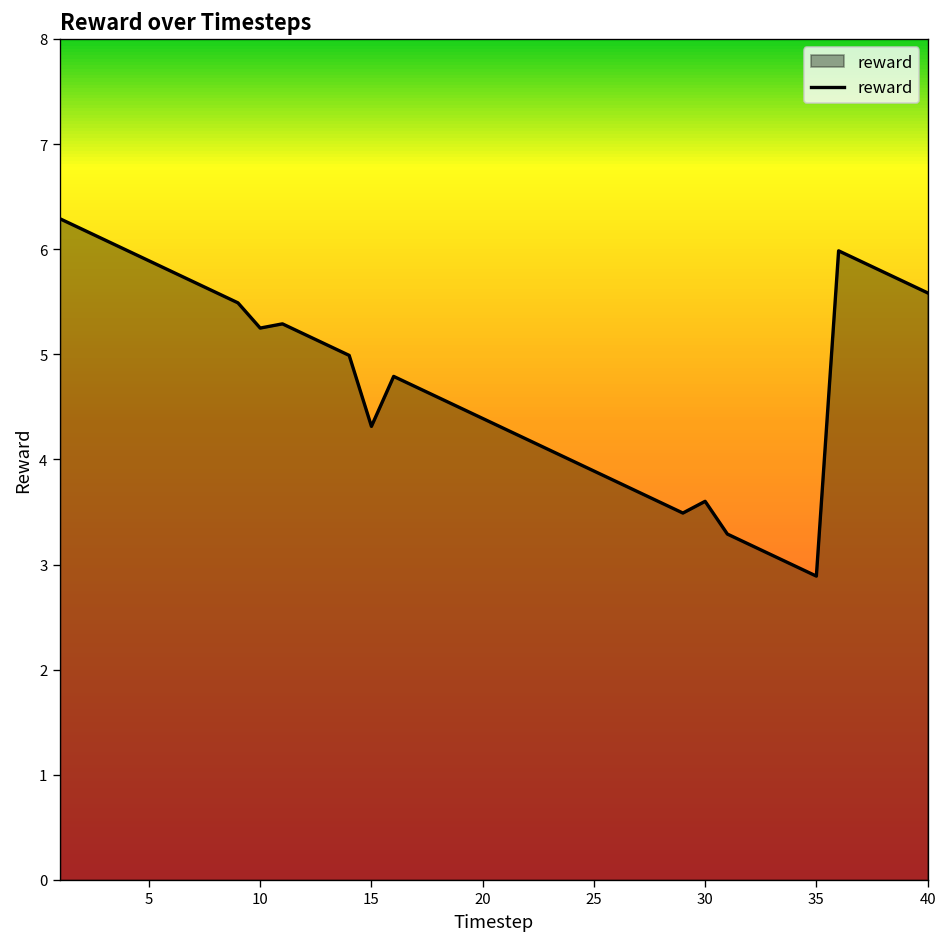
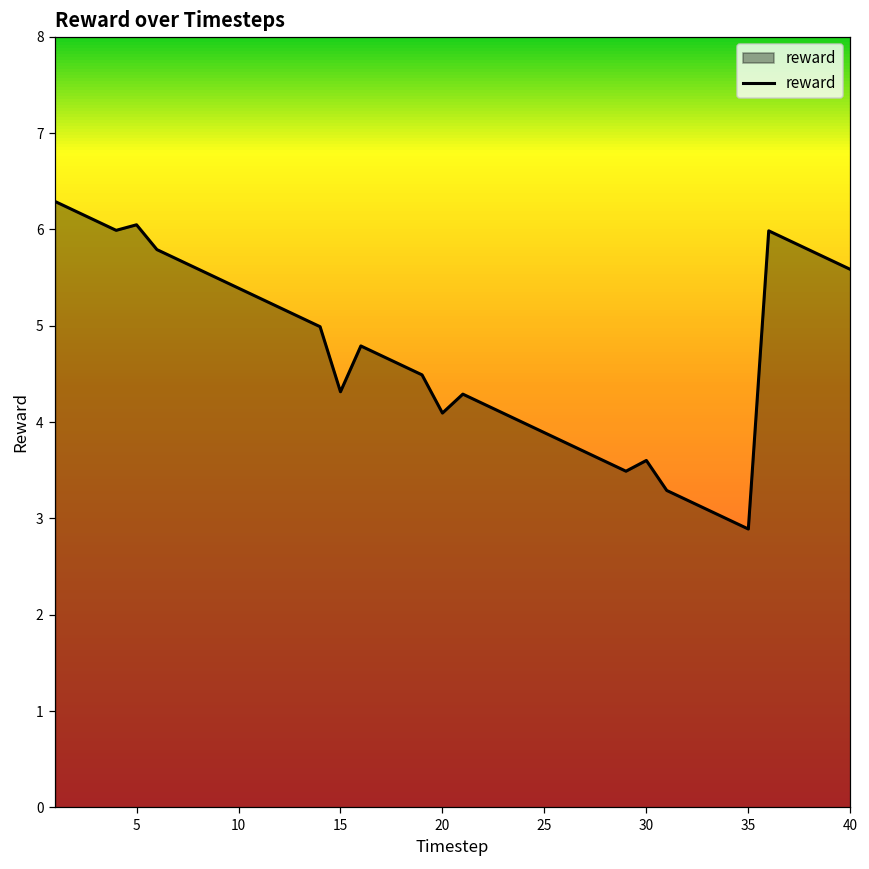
  {
-   "5": 5.9,
-   "10": 5.2,
+   "5": 6.0,
+   "10": 5.4,
    "15": 4.3,
-   "20": 4.4,
+   "20": 4.1,
    "25": 3.9,
    "30": 3.6,
    "35": 2.9,
    "40": 5.6
  }
